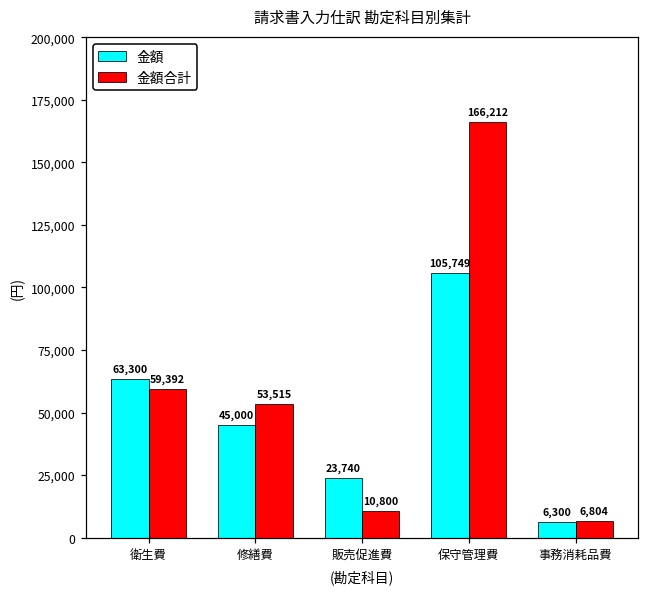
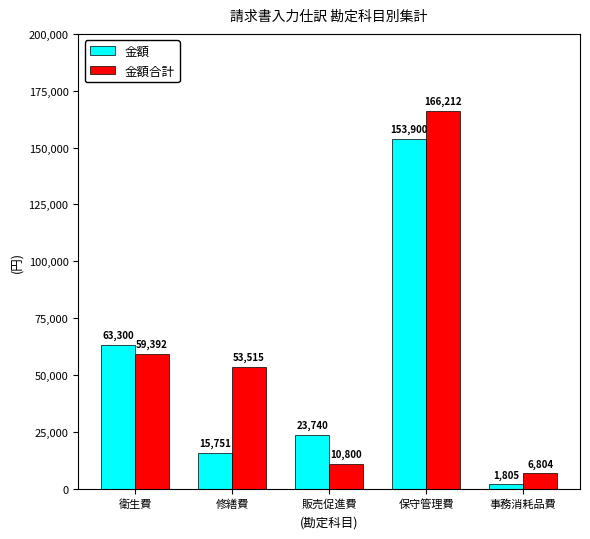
  {
    "金額": {
      "衛生費": "63,300",
-     "修繕費": "45,000",
+     "修繕費": "15,751",
      "販売促進費": "23,740",
-     "保守管理費": "105,749",
-     "事務消耗品費": "6,300"
+     "保守管理費": "153,900",
+     "事務消耗品費": "1,805"
    },
    "金額合計": {
      "衛生費": "59,392",
      "修繕費": "53,515",
      "販売促進費": "10,800",
      "保守管理費": "166,212",
      "事務消耗品費": "6,804"
    }
  }
